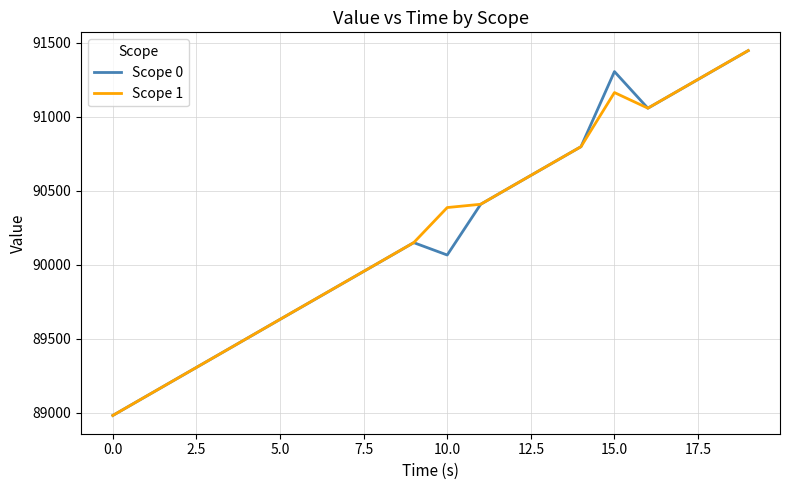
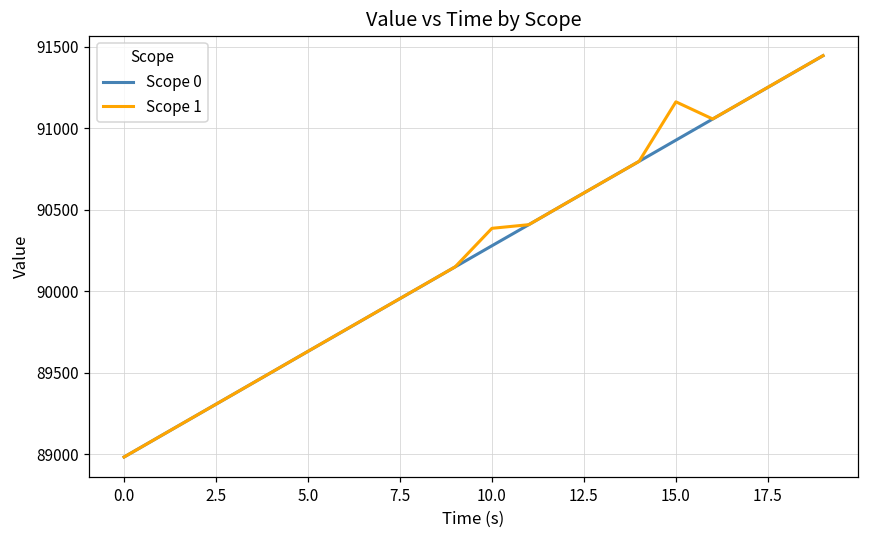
  {
    "Scope 0": {
-     "10.0": 90070,
-     "15.0": 91300
+     "10.0": 90280,
+     "15.0": 90930
    },
    "Scope 1": {
      "10.0": 90390,
      "15.0": 91160
    }
  }
